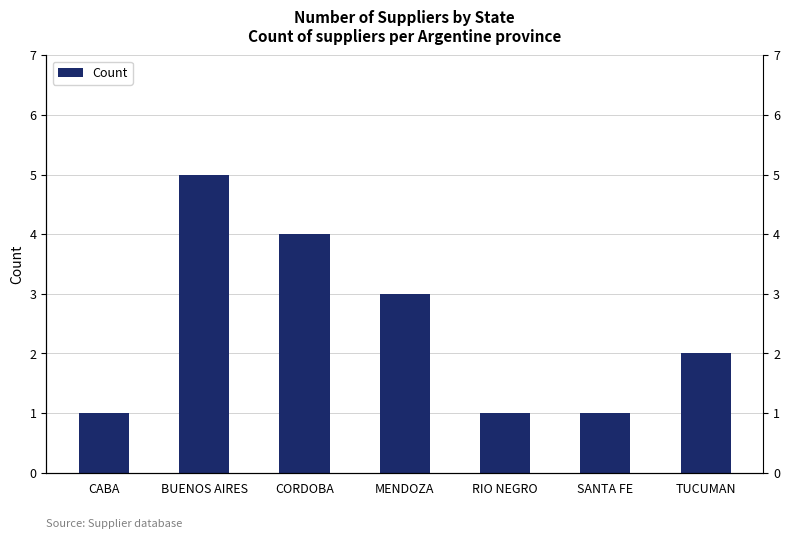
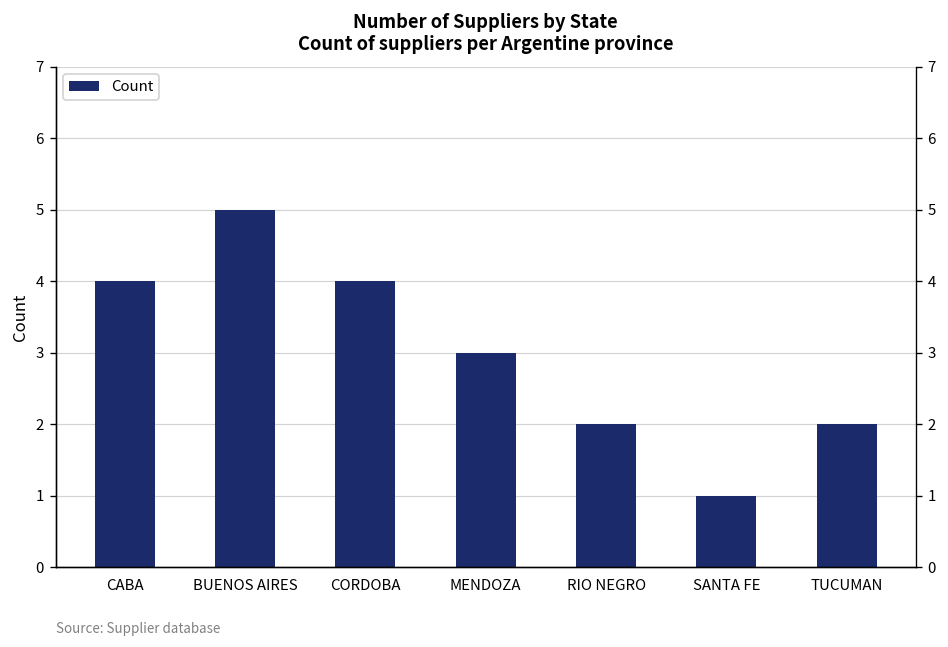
  {
-   "CABA": 1,
+   "CABA": 4,
    "BUENOS AIRES": 5,
    "CORDOBA": 4,
    "MENDOZA": 3,
-   "RIO NEGRO": 1,
+   "RIO NEGRO": 2,
    "SANTA FE": 1,
    "TUCUMAN": 2
  }
